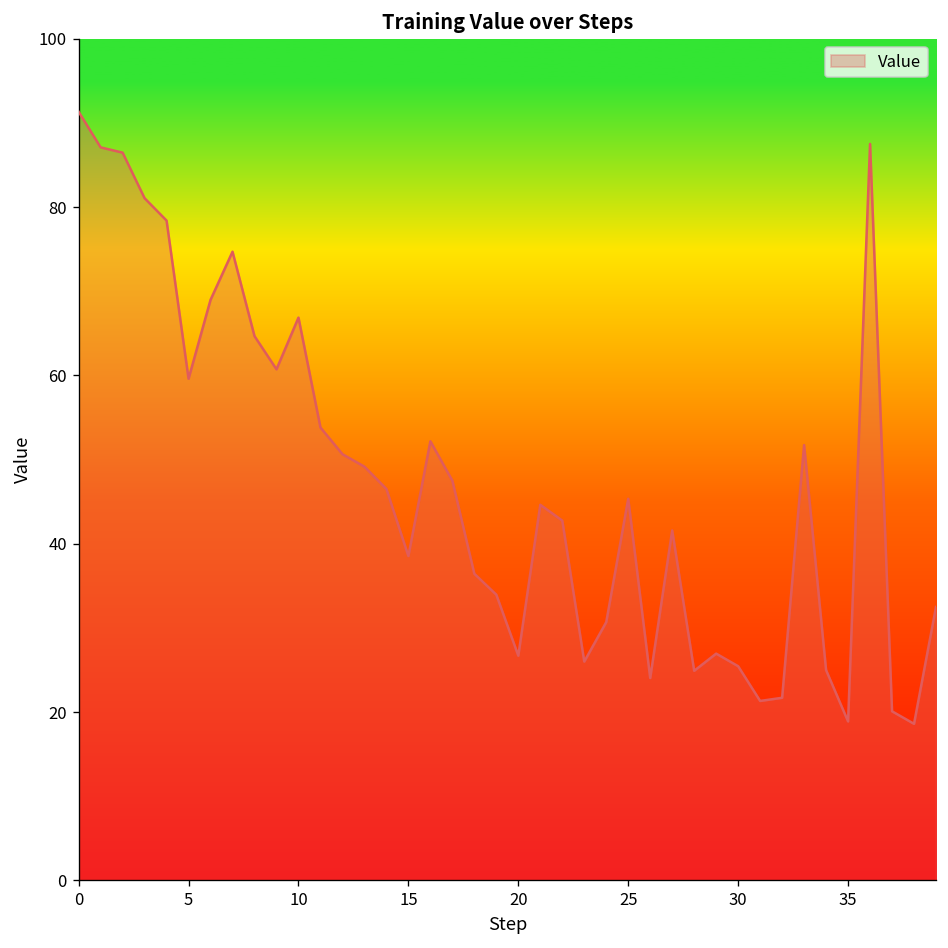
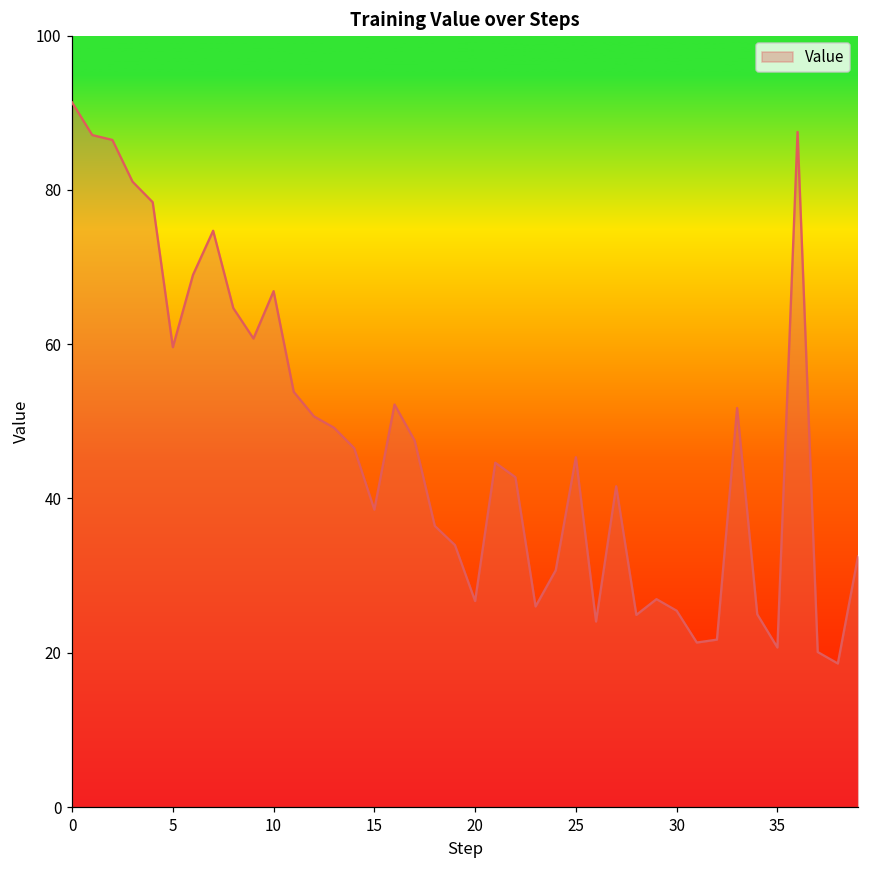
  {
    "0": 91,
    "5": 60,
    "10": 67,
    "15": 39,
    "20": 27,
    "25": 45,
    "30": 25,
-   "35": 19
+   "35": 21
  }
